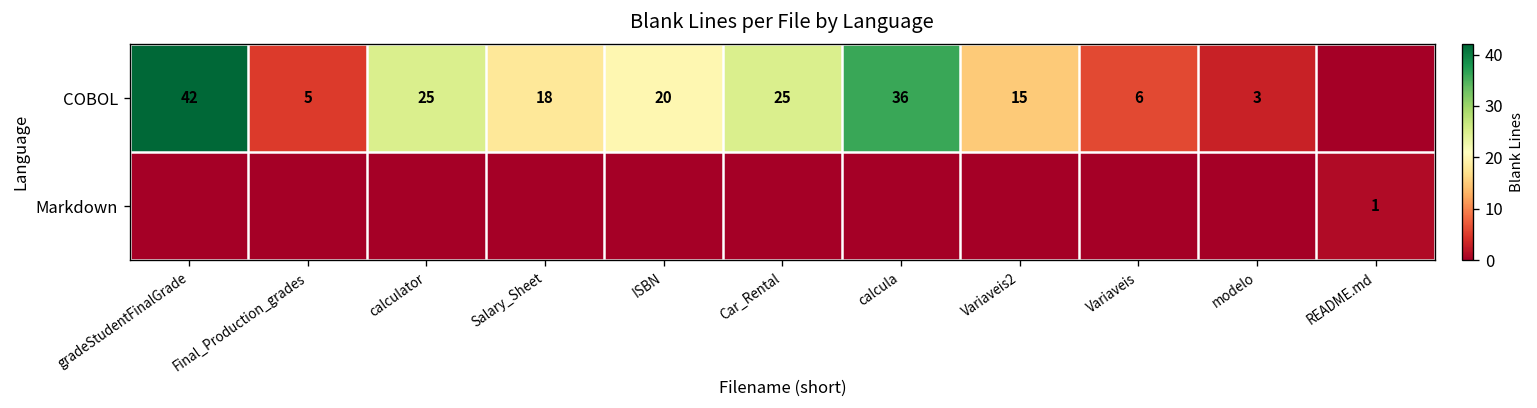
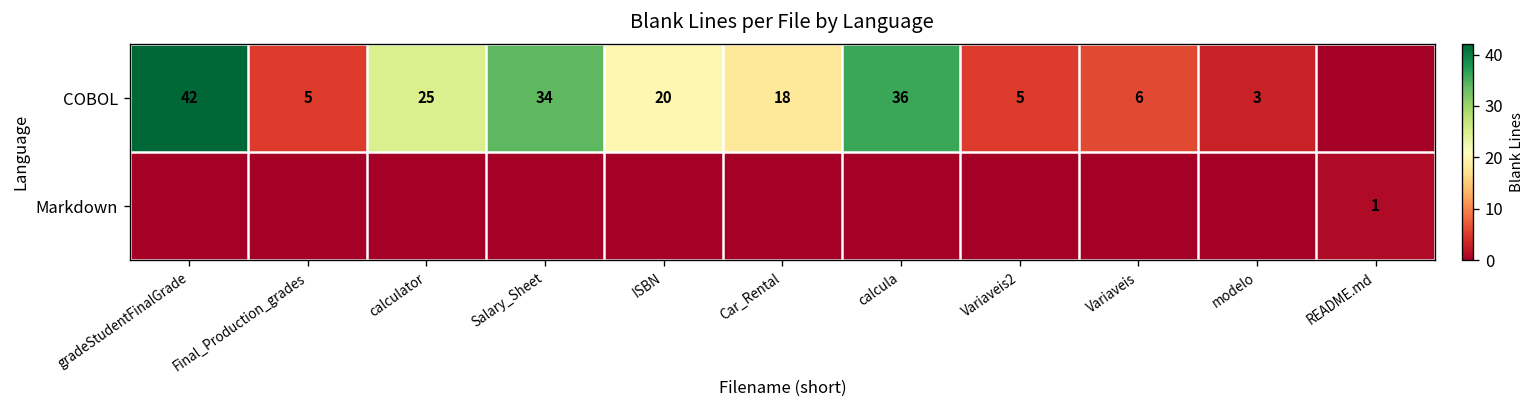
  {
    "COBOL": {
      "gradeStudentFinalGrade": 42,
      "Final_Production_grades": 5,
      "calculator": 25,
-     "Salary_Sheet": 18,
+     "Salary_Sheet": 34,
      "ISBN": 20,
-     "Car_Rental": 25,
+     "Car_Rental": 18,
      "calcula": 36,
-     "Variaveis2": 15,
+     "Variaveis2": 5,
      "Variaveis": 6,
      "modelo": 3
    },
    "Markdown": {
      "README.md": 1
    }
  }
